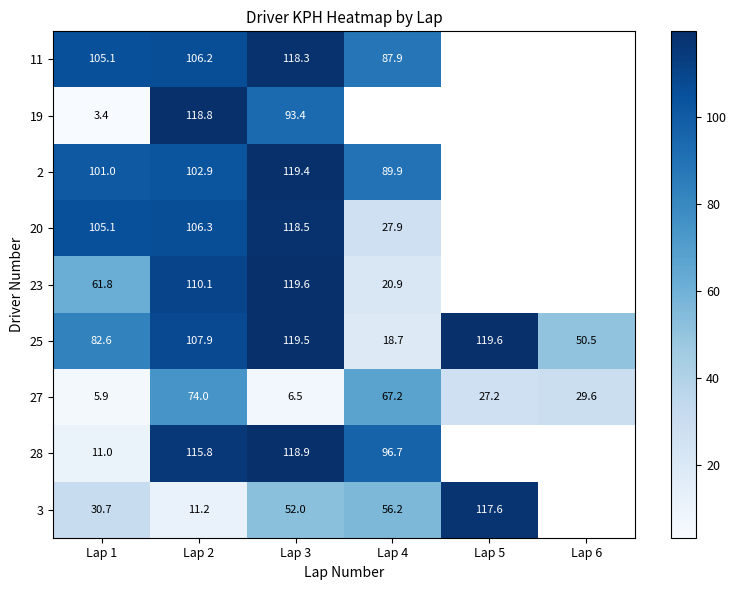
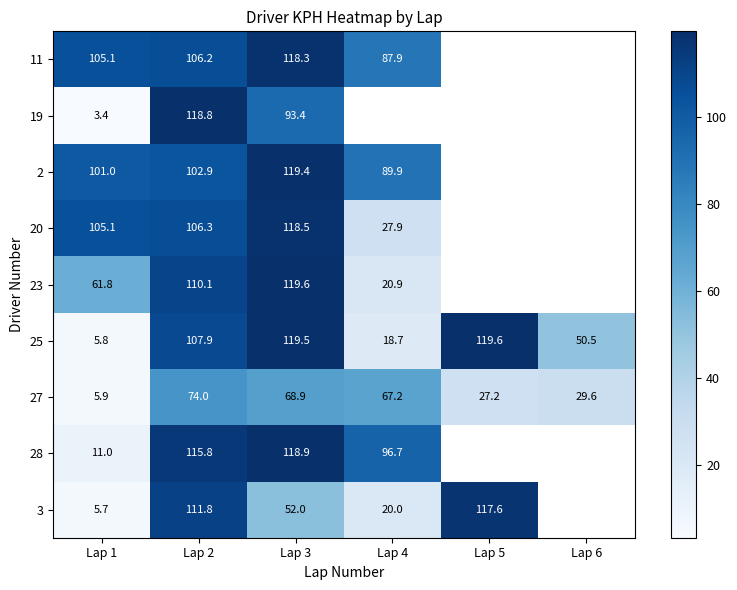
  {
    "11": {
      "Lap 1": 105.1,
      "Lap 2": 106.2,
      "Lap 3": 118.3,
      "Lap 4": 87.9
    },
    "19": {
      "Lap 1": 3.4,
      "Lap 2": 118.8,
      "Lap 3": 93.4
    },
    "2": {
      "Lap 1": 101.0,
      "Lap 2": 102.9,
      "Lap 3": 119.4,
      "Lap 4": 89.9
    },
    "20": {
      "Lap 1": 105.1,
      "Lap 2": 106.3,
      "Lap 3": 118.5,
      "Lap 4": 27.9
    },
    "23": {
      "Lap 1": 61.8,
      "Lap 2": 110.1,
      "Lap 3": 119.6,
      "Lap 4": 20.9
    },
    "25": {
-     "Lap 1": 82.6,
+     "Lap 1": 5.8,
      "Lap 2": 107.9,
      "Lap 3": 119.5,
      "Lap 4": 18.7,
      "Lap 5": 119.6,
      "Lap 6": 50.5
    },
    "27": {
      "Lap 1": 5.9,
      "Lap 2": 74.0,
-     "Lap 3": 6.5,
+     "Lap 3": 68.9,
      "Lap 4": 67.2,
      "Lap 5": 27.2,
      "Lap 6": 29.6
    },
    "28": {
      "Lap 1": 11.0,
      "Lap 2": 115.8,
      "Lap 3": 118.9,
      "Lap 4": 96.7
    },
    "3": {
-     "Lap 1": 30.7,
-     "Lap 2": 11.2,
+     "Lap 1": 5.7,
+     "Lap 2": 111.8,
      "Lap 3": 52.0,
-     "Lap 4": 56.2,
+     "Lap 4": 20.0,
      "Lap 5": 117.6
    }
  }
